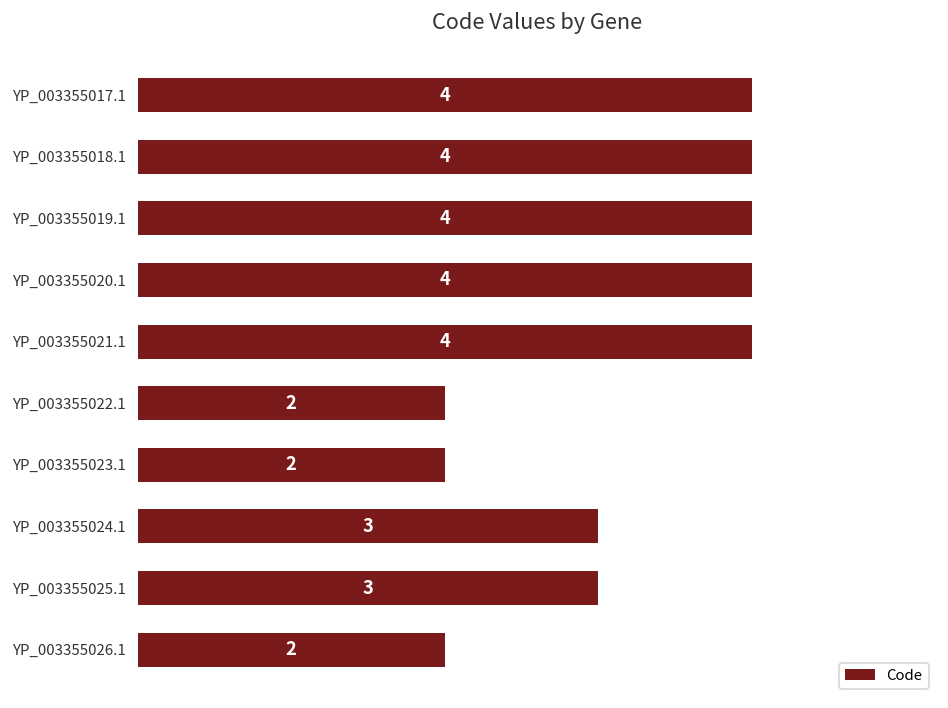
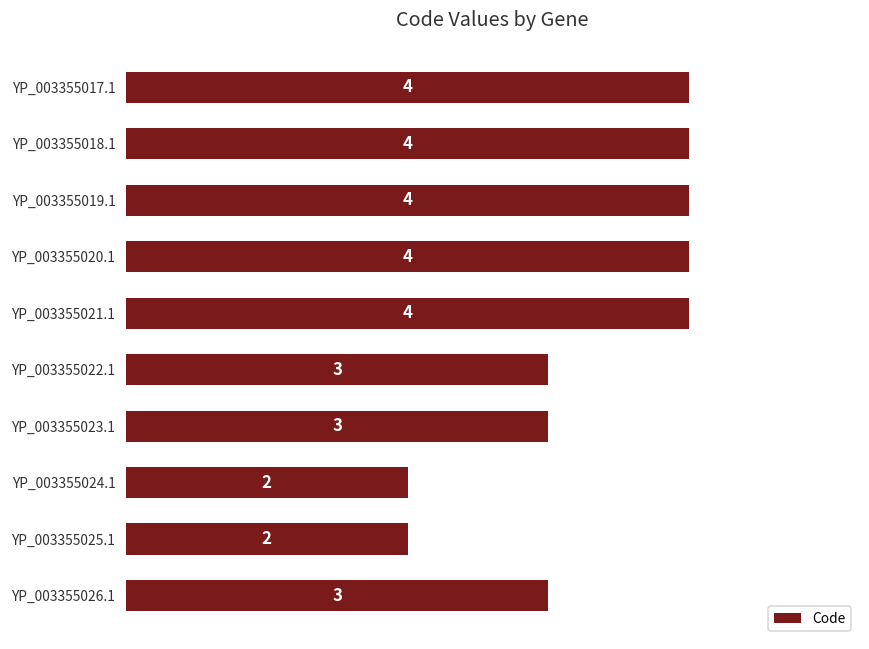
  {
    "YP_003355017.1": 4,
    "YP_003355018.1": 4,
    "YP_003355019.1": 4,
    "YP_003355020.1": 4,
    "YP_003355021.1": 4,
-   "YP_003355022.1": 2,
-   "YP_003355023.1": 2,
-   "YP_003355024.1": 3,
-   "YP_003355025.1": 3,
-   "YP_003355026.1": 2
+   "YP_003355022.1": 3,
+   "YP_003355023.1": 3,
+   "YP_003355024.1": 2,
+   "YP_003355025.1": 2,
+   "YP_003355026.1": 3
  }
